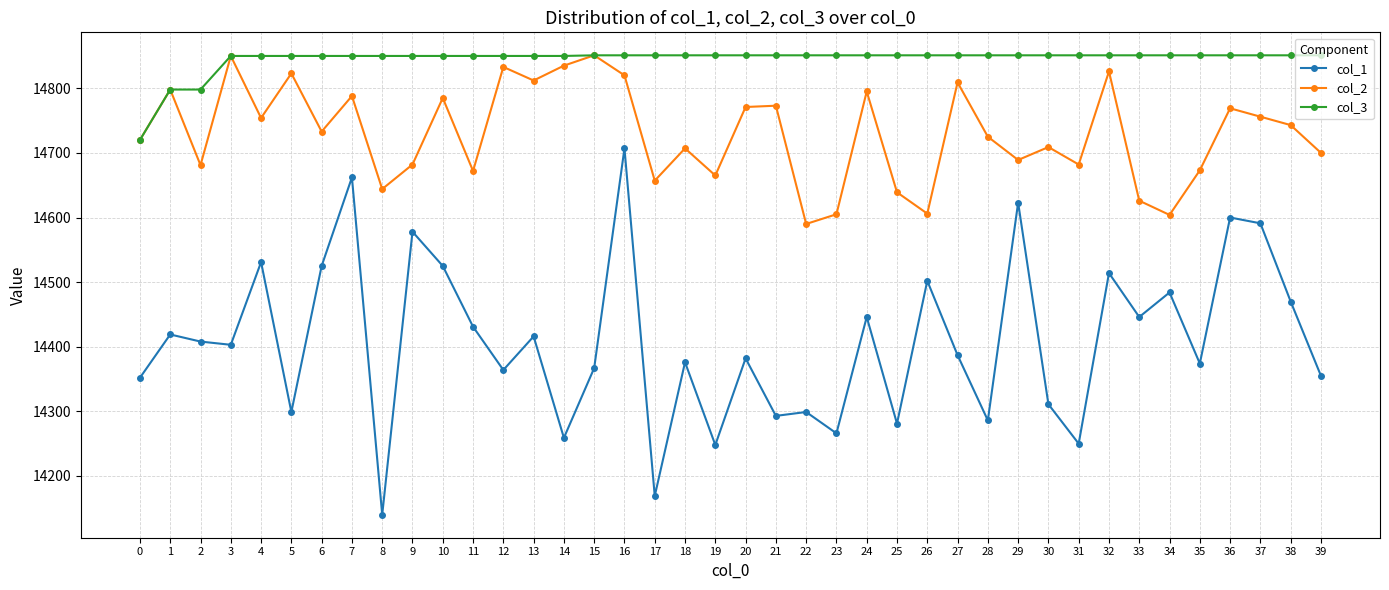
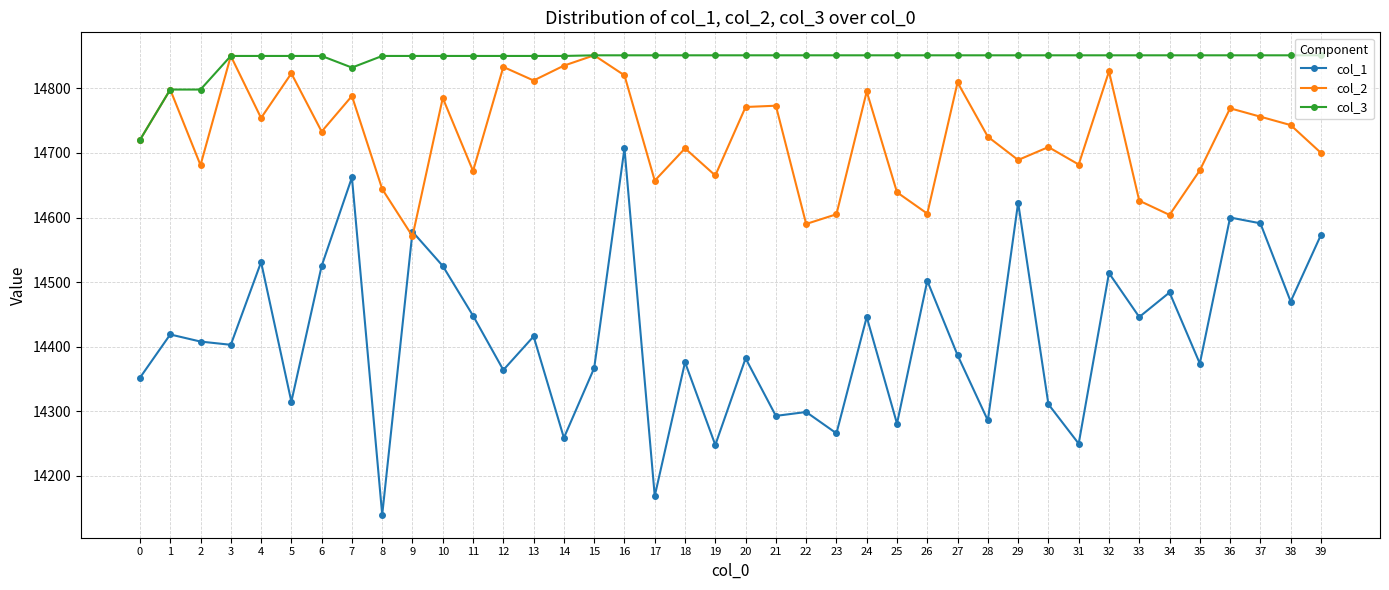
  {
    "col_1": {
      "0": 14350,
      "1": 14420,
      "2": 14410,
      "3": 14400,
      "4": 14530,
-     "5": 14300,
+     "5": 14320,
      "6": 14530,
      "7": 14660,
      "8": 14140,
      "9": 14580,
      "10": 14530,
-     "11": 14430,
+     "11": 14450,
      "12": 14360,
      "13": 14420,
      "14": 14260,
      "15": 14370,
      "16": 14710,
      "17": 14170,
      "18": 14380,
      "19": 14250,
      "20": 14380,
      "21": 14290,
      "22": 14300,
      "23": 14270,
      "24": 14450,
      "25": 14280,
      "26": 14500,
      "27": 14390,
      "28": 14290,
      "29": 14620,
      "30": 14310,
      "31": 14250,
      "32": 14510,
      "33": 14450,
      "34": 14480,
      "35": 14370,
      "36": 14600,
      "37": 14590,
      "38": 14470,
-     "39": 14360
+     "39": 14570
    },
    "col_2": {
      "2": 14680,
      "4": 14750,
      "5": 14820,
      "6": 14730,
      "7": 14790,
      "8": 14640,
-     "9": 14680,
+     "9": 14570,
      "10": 14790,
      "11": 14670,
      "12": 14830,
      "13": 14810,
      "14": 14840,
      "16": 14820,
      "17": 14660,
      "18": 14710,
      "19": 14670,
      "20": 14770,
      "21": 14770,
      "22": 14590,
      "23": 14610,
      "24": 14800,
      "25": 14640,
      "26": 14610,
      "27": 14810,
      "28": 14730,
      "29": 14690,
      "30": 14710,
      "31": 14680,
      "32": 14830,
      "33": 14630,
      "34": 14600,
      "35": 14670,
      "36": 14770,
      "37": 14760,
      "38": 14740,
      "39": 14700
    },
    "col_3": {
      "2": 14800,
      "4": 14850,
      "5": 14850,
      "6": 14850,
-     "7": 14850,
+     "7": 14830,
      "8": 14850,
      "9": 14850,
      "10": 14850,
      "11": 14850,
      "12": 14850,
      "13": 14850,
      "14": 14850,
      "16": 14850,
      "17": 14850,
      "18": 14850,
      "19": 14850,
      "20": 14850,
      "21": 14850,
      "22": 14850,
      "23": 14850,
      "24": 14850,
      "25": 14850,
      "26": 14850,
      "27": 14850,
      "28": 14850,
      "29": 14850,
      "30": 14850,
      "31": 14850,
      "32": 14850,
      "33": 14850,
      "34": 14850,
      "35": 14850,
      "36": 14850,
      "37": 14850,
      "38": 14850
    }
  }
